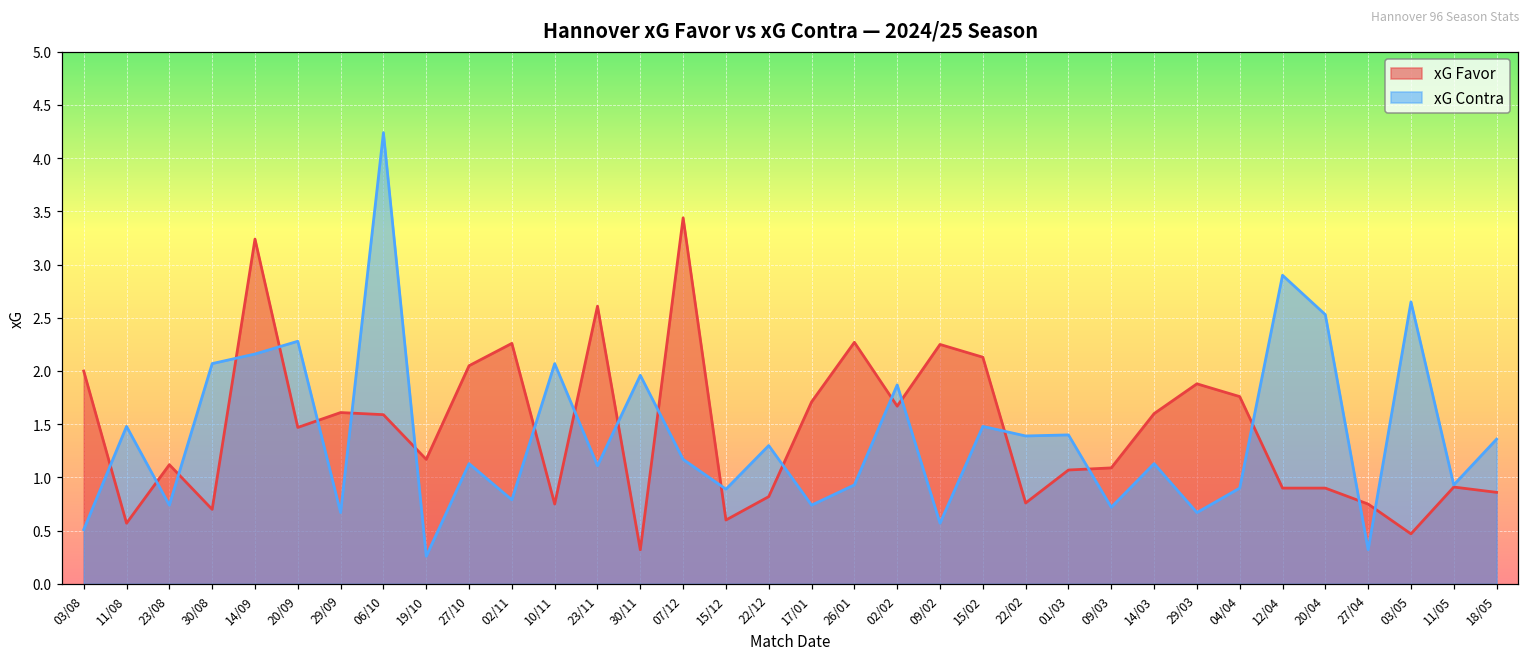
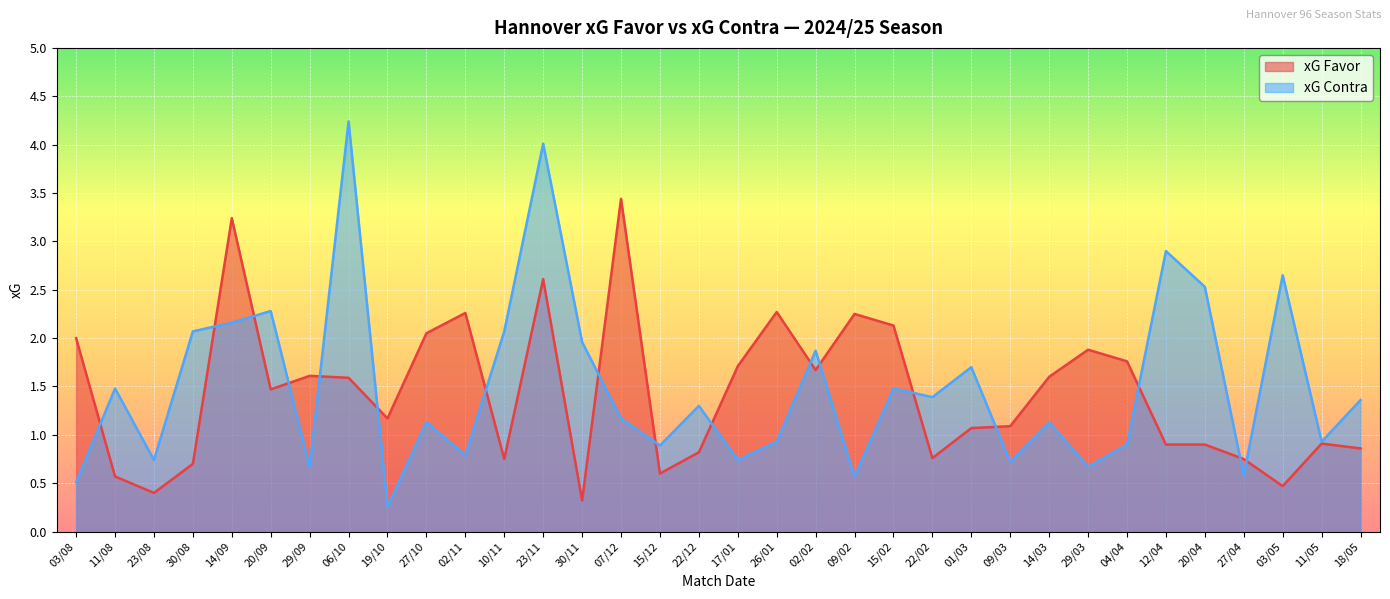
  {
    "xG Favor": {
      "03/08": 2.0,
      "11/08": 0.6,
-     "23/08": 1.1,
+     "23/08": 0.4,
      "30/08": 0.7,
      "14/09": 3.2,
      "20/09": 1.5,
      "29/09": 1.6,
      "06/10": 1.6,
      "19/10": 1.2,
      "27/10": 2.1,
      "02/11": 2.3,
      "10/11": 0.8,
      "23/11": 2.6,
      "30/11": 0.3,
      "07/12": 3.4,
      "15/12": 0.6,
      "22/12": 0.8,
      "17/01": 1.7,
      "26/01": 2.3,
      "02/02": 1.7,
      "09/02": 2.3,
      "15/02": 2.1,
      "22/02": 0.8,
      "01/03": 1.1,
      "09/03": 1.1,
      "14/03": 1.6,
      "29/03": 1.9,
      "04/04": 1.8,
      "12/04": 0.9,
      "20/04": 0.9,
      "27/04": 0.8,
      "03/05": 0.5,
      "18/05": 0.9
    },
    "xG Contra": {
      "03/08": 0.5,
      "11/08": 1.5,
      "23/08": 0.7,
      "30/08": 2.1,
      "14/09": 2.2,
      "20/09": 2.3,
      "29/09": 0.7,
      "06/10": 4.2,
      "19/10": 0.3,
      "27/10": 1.1,
      "02/11": 0.8,
      "10/11": 2.1,
-     "23/11": 1.1,
+     "23/11": 4.0,
      "30/11": 2.0,
      "07/12": 1.2,
      "15/12": 0.9,
      "22/12": 1.3,
      "17/01": 0.7,
      "26/01": 0.9,
      "02/02": 1.9,
      "09/02": 0.6,
      "15/02": 1.5,
      "22/02": 1.4,
-     "01/03": 1.4,
+     "01/03": 1.7,
      "09/03": 0.7,
      "14/03": 1.1,
      "29/03": 0.7,
      "04/04": 0.9,
      "12/04": 2.9,
      "20/04": 2.5,
-     "27/04": 0.3,
+     "27/04": 0.6,
      "03/05": 2.7,
      "18/05": 1.4
    }
  }
